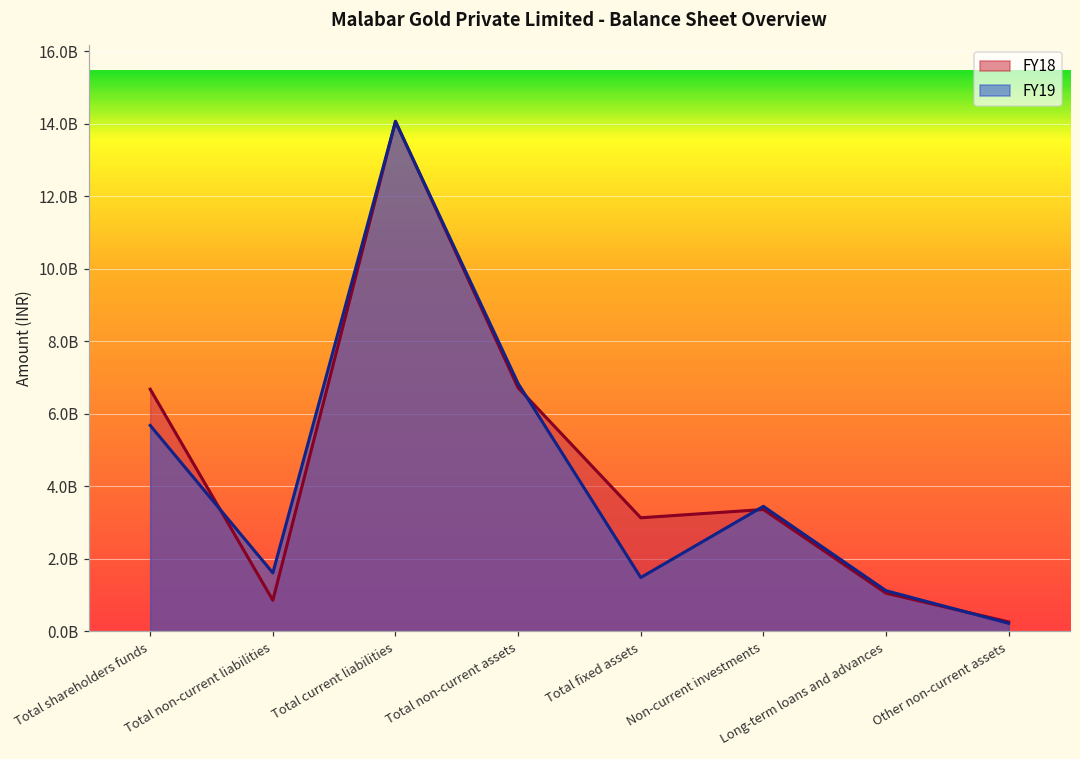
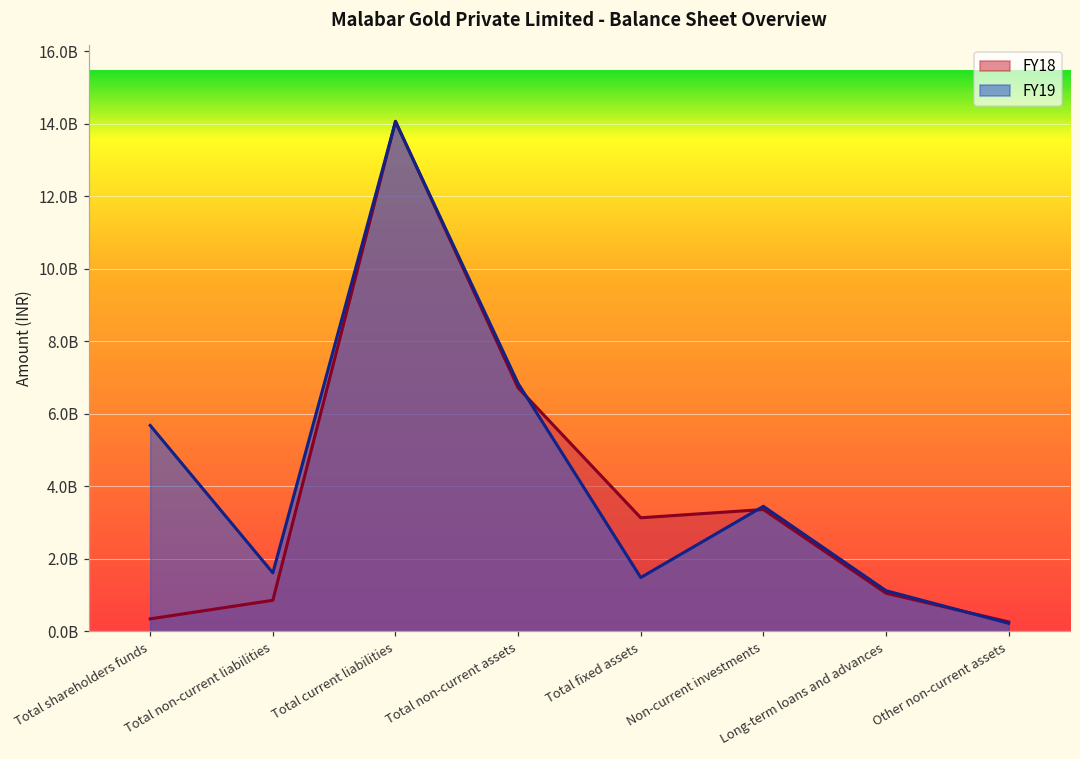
  {
    "FY18": {
-     "Total shareholders funds": 6700000000,
+     "Total shareholders funds": 300000000,
      "Total non-current liabilities": 900000000,
      "Total non-current assets": 6700000000,
      "Total fixed assets": 3100000000,
      "Non-current investments": 3400000000
    },
    "FY19": {
      "Total shareholders funds": 5700000000,
      "Total non-current liabilities": 1600000000,
      "Total non-current assets": 6800000000,
      "Total fixed assets": 1500000000,
      "Non-current investments": 3400000000
    }
  }
